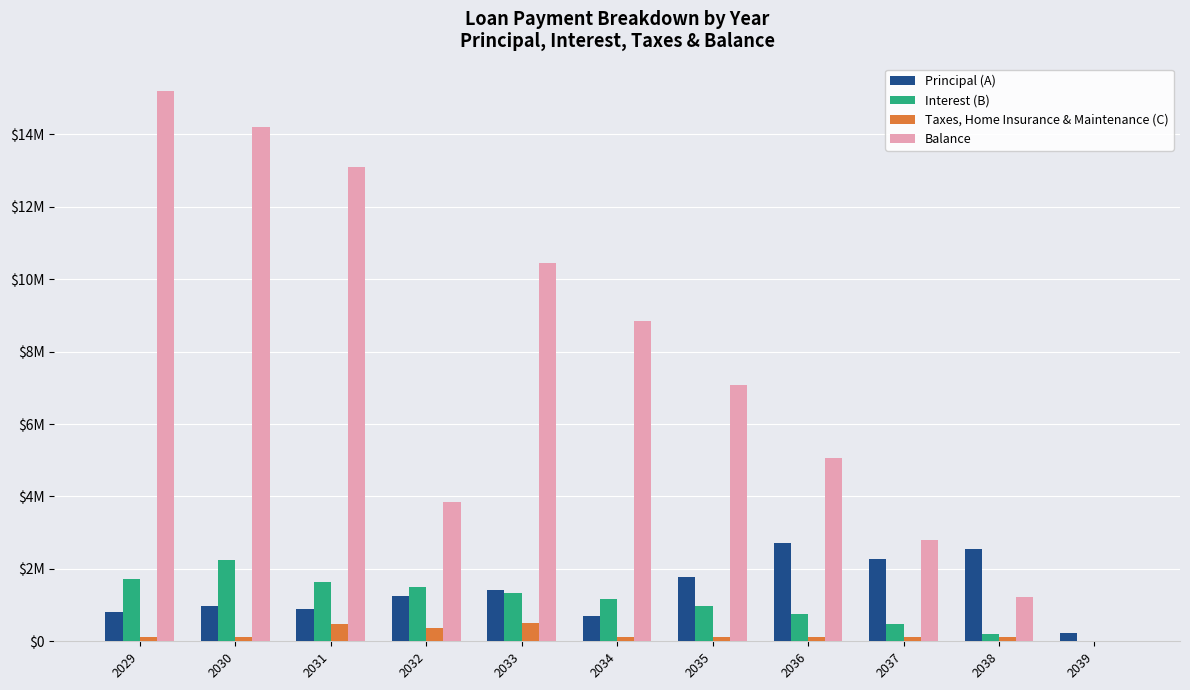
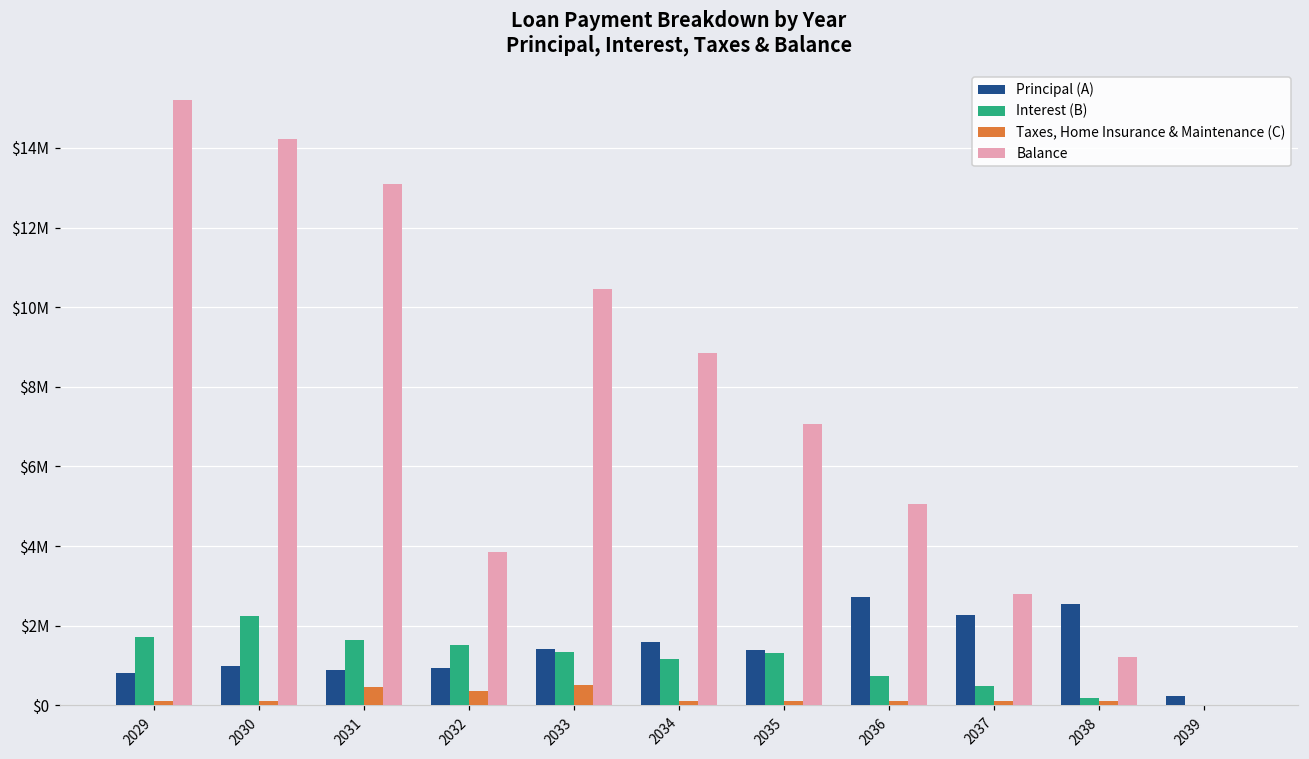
  {
    "Principal (A)": {
      "2029": "$800000",
      "2030": "$1000000",
      "2031": "$900000",
-     "2032": "$1200000",
+     "2032": "$900000",
      "2033": "$1400000",
-     "2034": "$700000",
-     "2035": "$1800000",
+     "2034": "$1600000",
+     "2035": "$1400000",
      "2036": "$2700000",
      "2037": "$2300000",
      "2038": "$2600000",
      "2039": "$200000"
    },
    "Interest (B)": {
      "2029": "$1700000",
      "2030": "$2200000",
      "2031": "$1600000",
      "2032": "$1500000",
      "2033": "$1300000",
      "2034": "$1200000",
-     "2035": "$1000000",
+     "2035": "$1300000",
      "2036": "$700000",
      "2037": "$500000",
      "2038": "$200000"
    },
    "Taxes, Home Insurance & Maintenance (C)": {
      "2029": "$100000",
      "2030": "$100000",
      "2031": "$500000",
      "2032": "$400000",
      "2033": "$500000",
      "2034": "$100000",
      "2035": "$100000",
      "2036": "$100000",
      "2037": "$100000",
      "2038": "$100000"
    },
    "Balance": {
      "2029": "$15200000",
      "2030": "$14200000",
      "2031": "$13100000",
      "2032": "$3900000",
      "2033": "$10400000",
      "2034": "$8900000",
      "2035": "$7100000",
      "2036": "$5100000",
      "2037": "$2800000",
      "2038": "$1200000",
      "2039": "$0"
    }
  }
